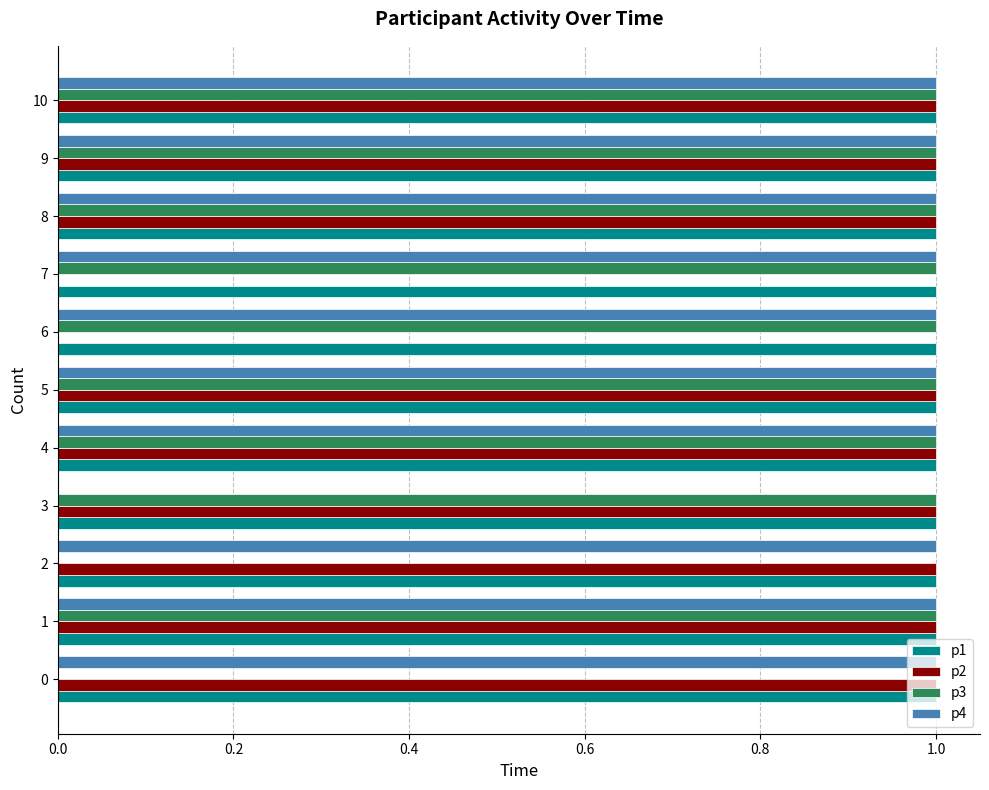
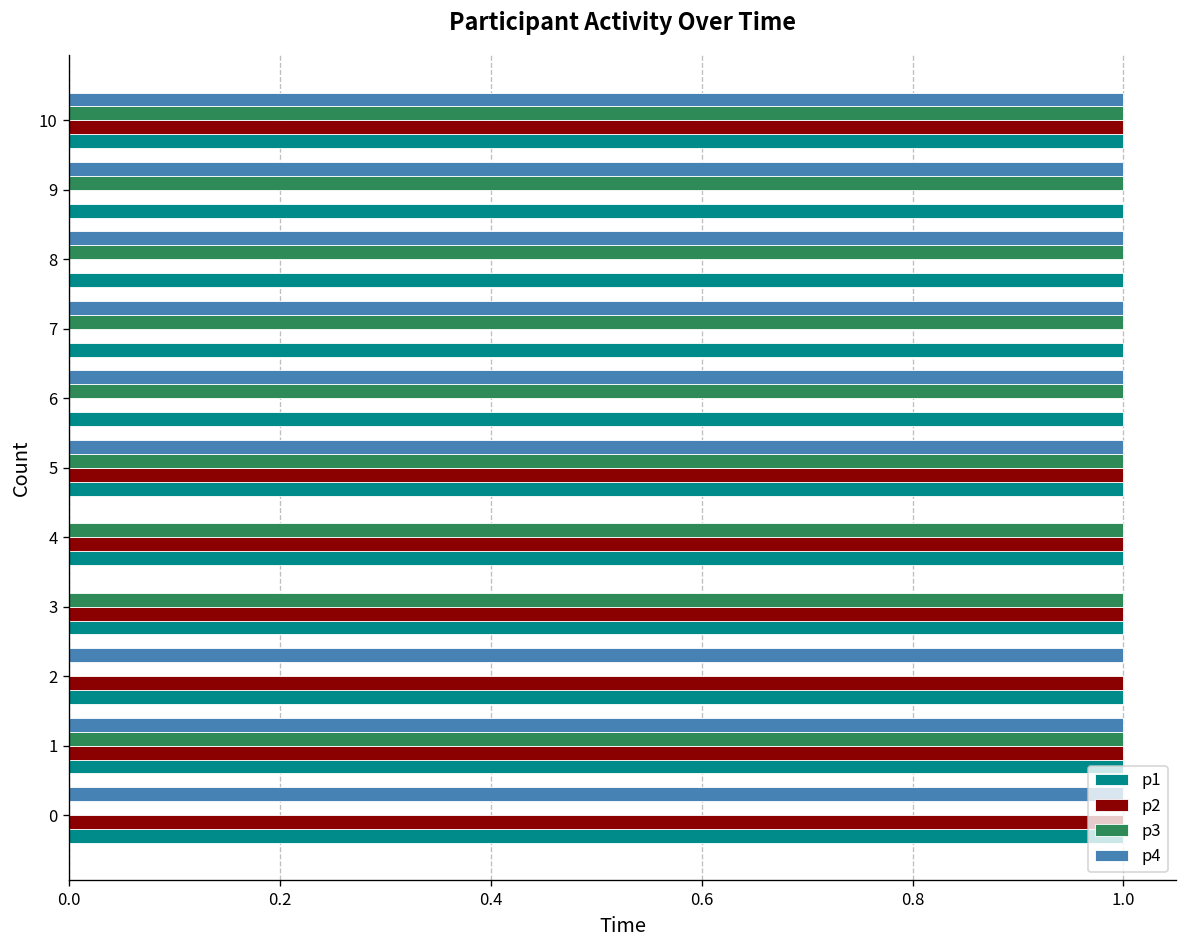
  {
    "p1": {
      "10": 1,
      "9": 1,
      "8": 1,
      "7": 1,
      "6": 1,
      "5": 1,
      "4": 1,
      "3": 1,
      "2": 1
    },
    "p2": {
      "10": 1,
-     "9": 1,
-     "8": 1,
+     "9": 0,
+     "8": 0,
      "7": 0,
      "6": 0,
      "5": 1,
      "4": 1,
      "3": 1,
      "2": 1,
      "1": 1
    },
    "p3": {
      "10": 1,
      "9": 1,
      "8": 1,
      "7": 1,
      "6": 1,
      "5": 1,
      "4": 1,
      "3": 1,
      "2": 0,
      "1": 1,
      "0": 0
    },
    "p4": {
      "10": 1,
      "9": 1,
      "8": 1,
      "7": 1,
      "6": 1,
      "5": 1,
-     "4": 1,
+     "4": 0,
      "3": 0,
      "2": 1,
      "1": 1
    }
  }
